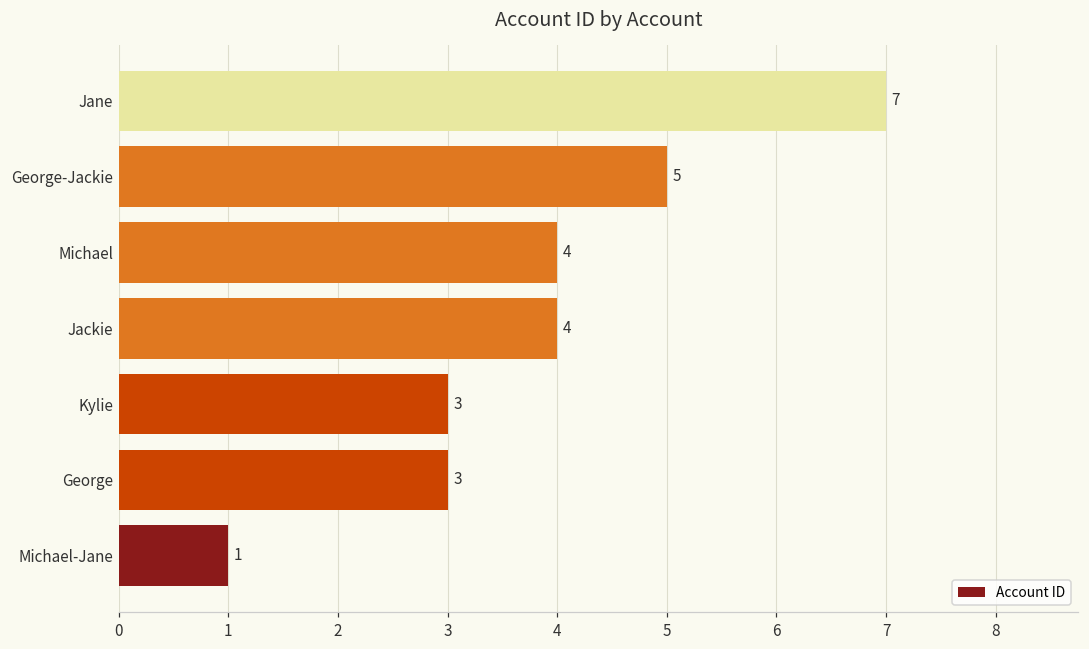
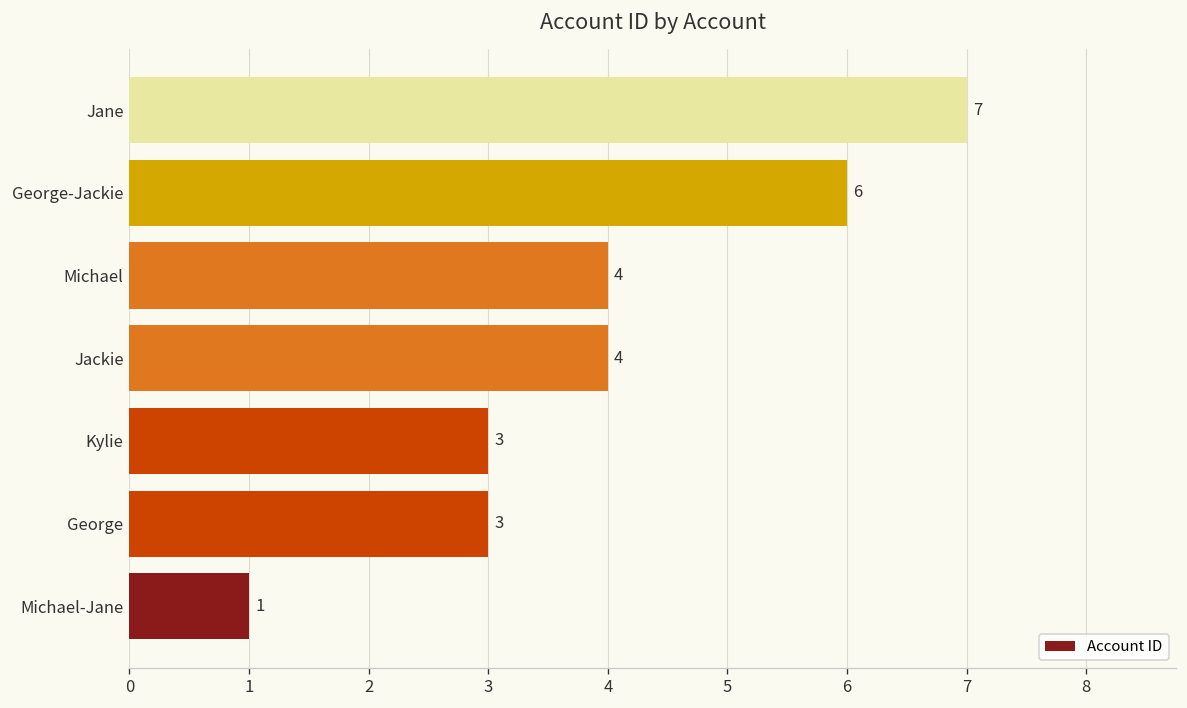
  {
    "Jane": 7,
-   "George-Jackie": 5,
+   "George-Jackie": 6,
    "Michael": 4,
    "Jackie": 4,
    "Kylie": 3,
    "George": 3,
    "Michael-Jane": 1
  }
